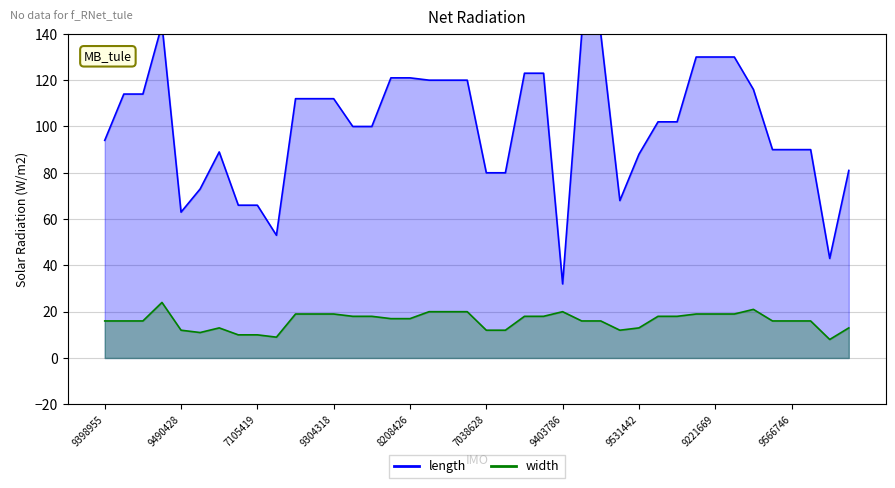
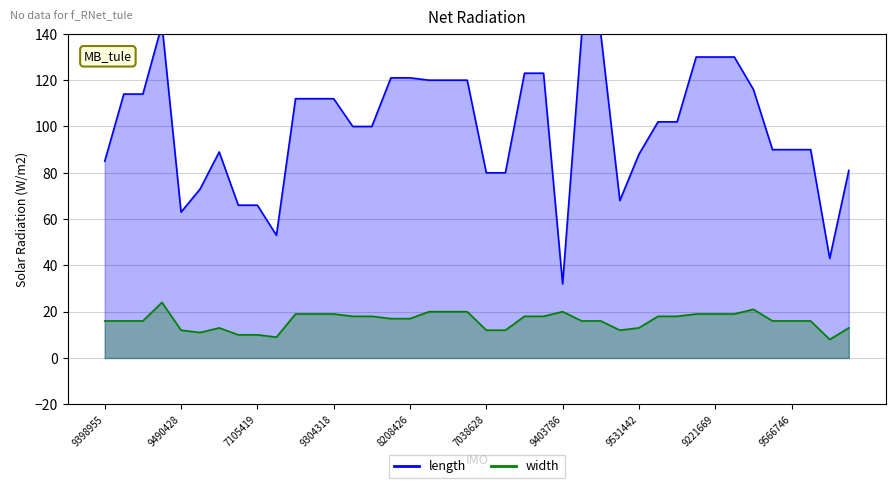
  {
    "length": {
-     "9398955": 94,
+     "9398955": 85,
      "9490428": 63,
      "9403786": 32,
      "9531442": 88
    },
    "width": {
      "9398955": 16,
      "9490428": 12,
      "9403786": 20,
      "9531442": 13
    }
  }
